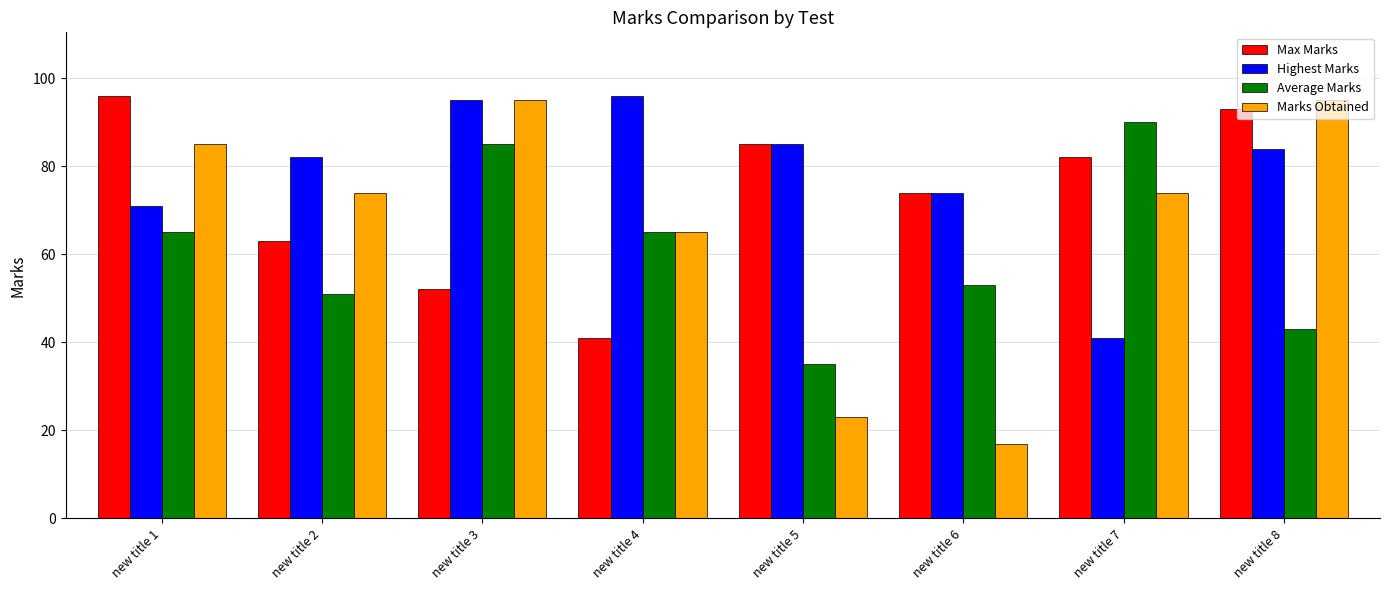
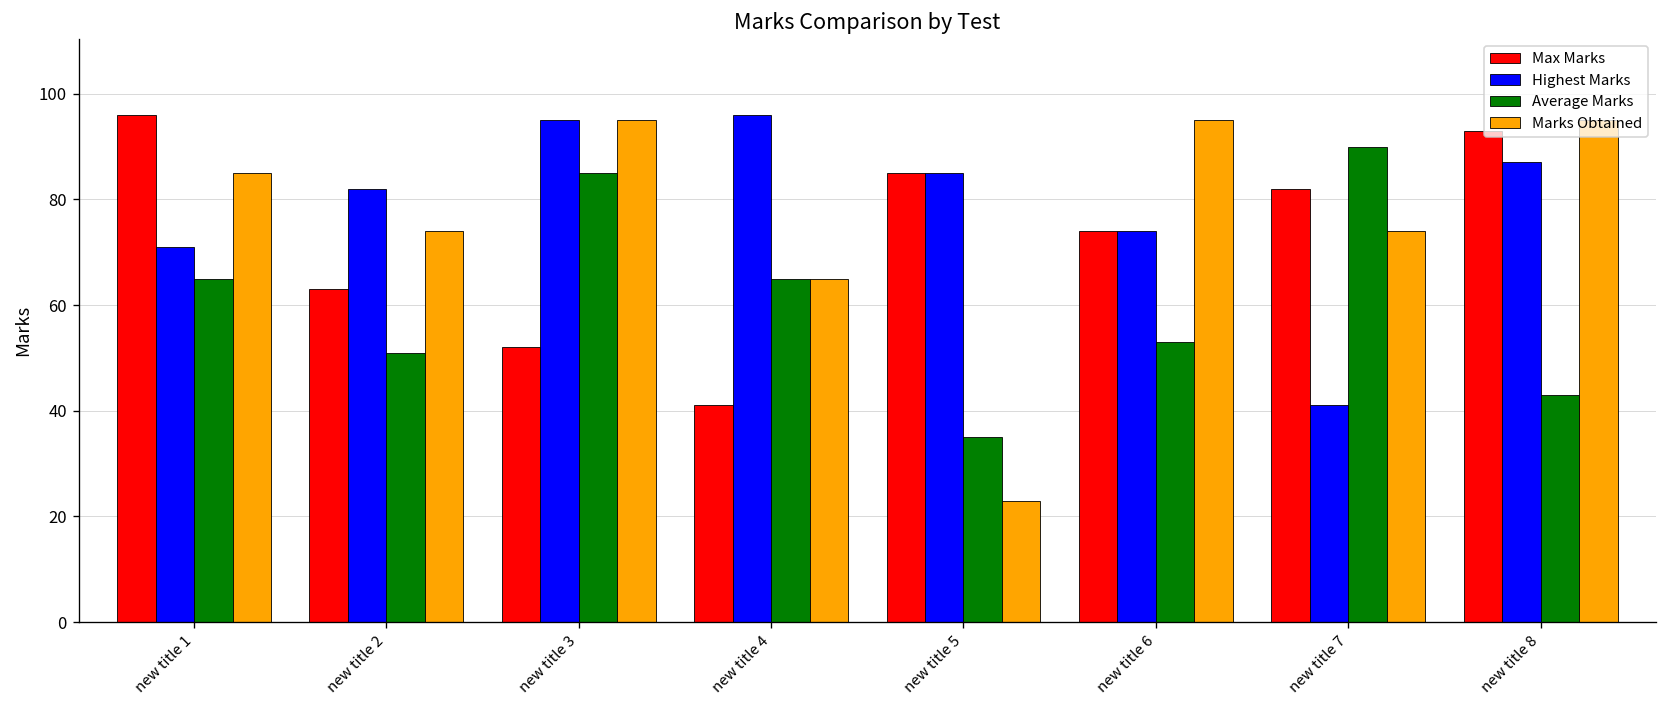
  {
    "Max Marks": {
      "new title 1": 96,
      "new title 2": 63,
      "new title 3": 52,
      "new title 4": 41,
      "new title 5": 85,
      "new title 6": 74,
      "new title 7": 82,
      "new title 8": 93
    },
    "Highest Marks": {
      "new title 1": 71,
      "new title 2": 82,
      "new title 3": 95,
      "new title 4": 96,
      "new title 5": 85,
      "new title 6": 74,
      "new title 7": 41,
-     "new title 8": 84
+     "new title 8": 87
    },
    "Average Marks": {
      "new title 1": 65,
      "new title 2": 51,
      "new title 3": 85,
      "new title 4": 65,
      "new title 5": 35,
      "new title 6": 53,
      "new title 7": 90,
      "new title 8": 43
    },
    "Marks Obtained": {
      "new title 1": 85,
      "new title 2": 74,
      "new title 3": 95,
      "new title 4": 65,
      "new title 5": 23,
-     "new title 6": 17,
+     "new title 6": 95,
      "new title 7": 74
    }
  }
